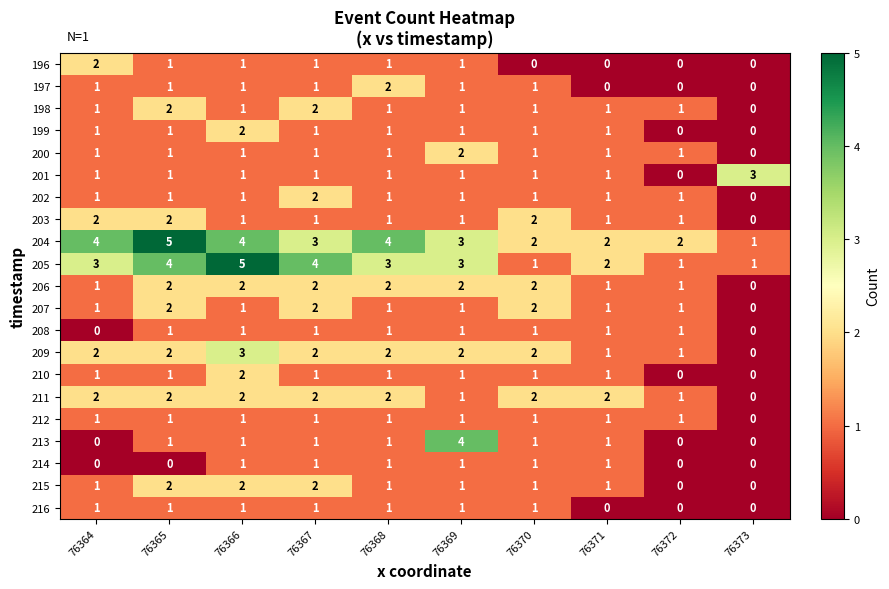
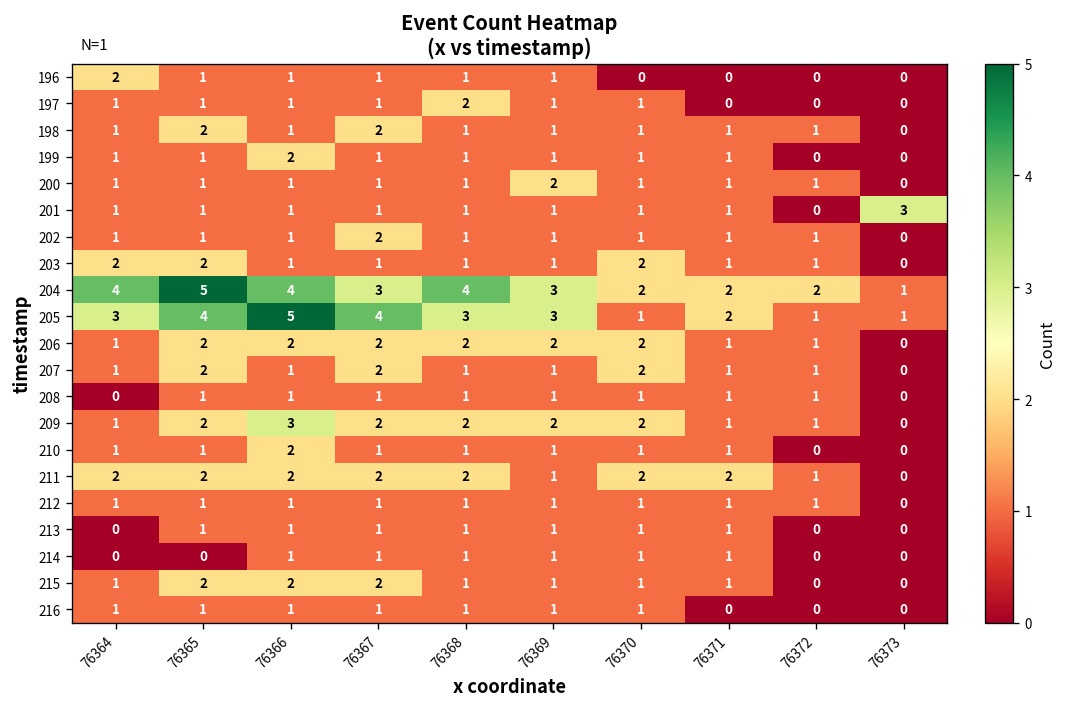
  {
    "209": {
-     "76364": 2,
+     "76364": 1,
      "76365": 2,
      "76366": 3,
      "76367": 2,
      "76368": 2,
      "76369": 2,
      "76370": 2,
      "76371": 1,
      "76372": 1,
      "76373": 0
    },
    "213": {
      "76364": 0,
      "76365": 1,
      "76366": 1,
      "76367": 1,
      "76368": 1,
-     "76369": 4,
+     "76369": 1,
      "76370": 1,
      "76371": 1,
      "76372": 0,
      "76373": 0
    }
  }
